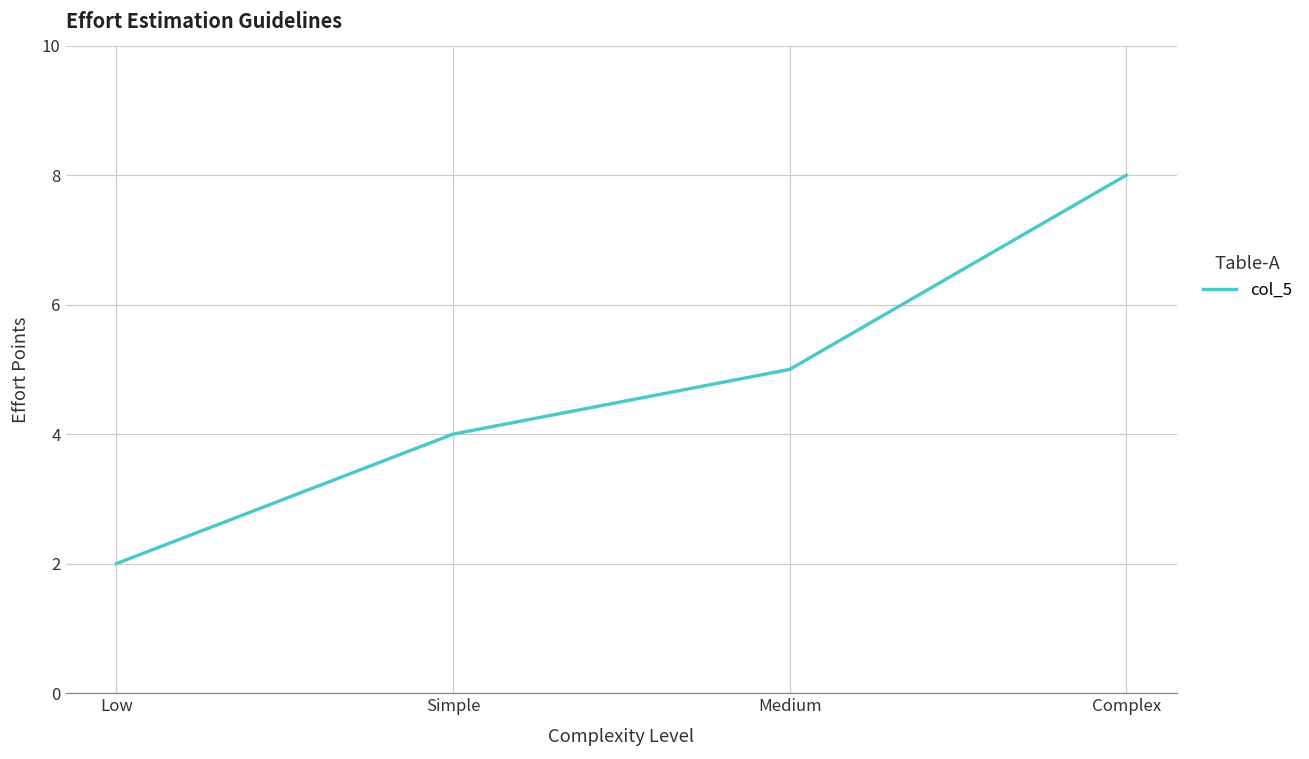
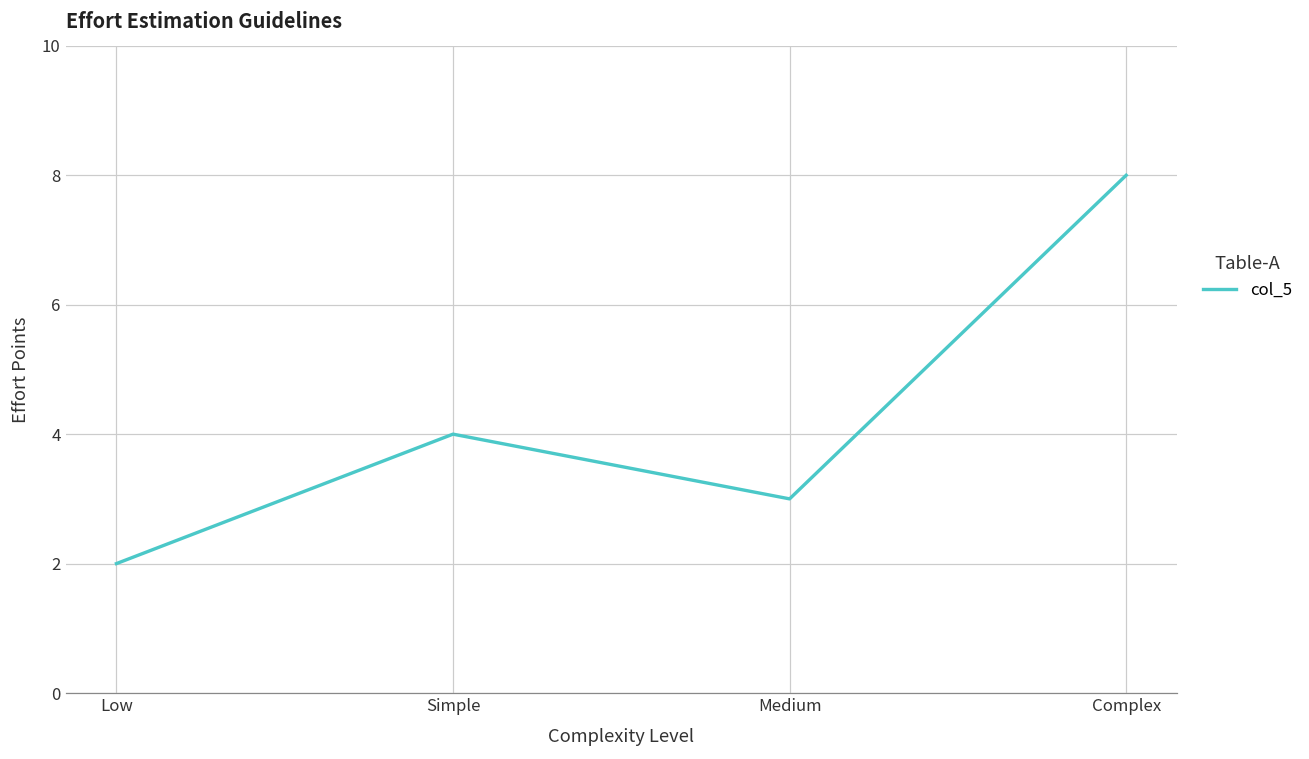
  {
    "Low": 2,
    "Simple": 4,
-   "Medium": 5,
+   "Medium": 3,
    "Complex": 8
  }
